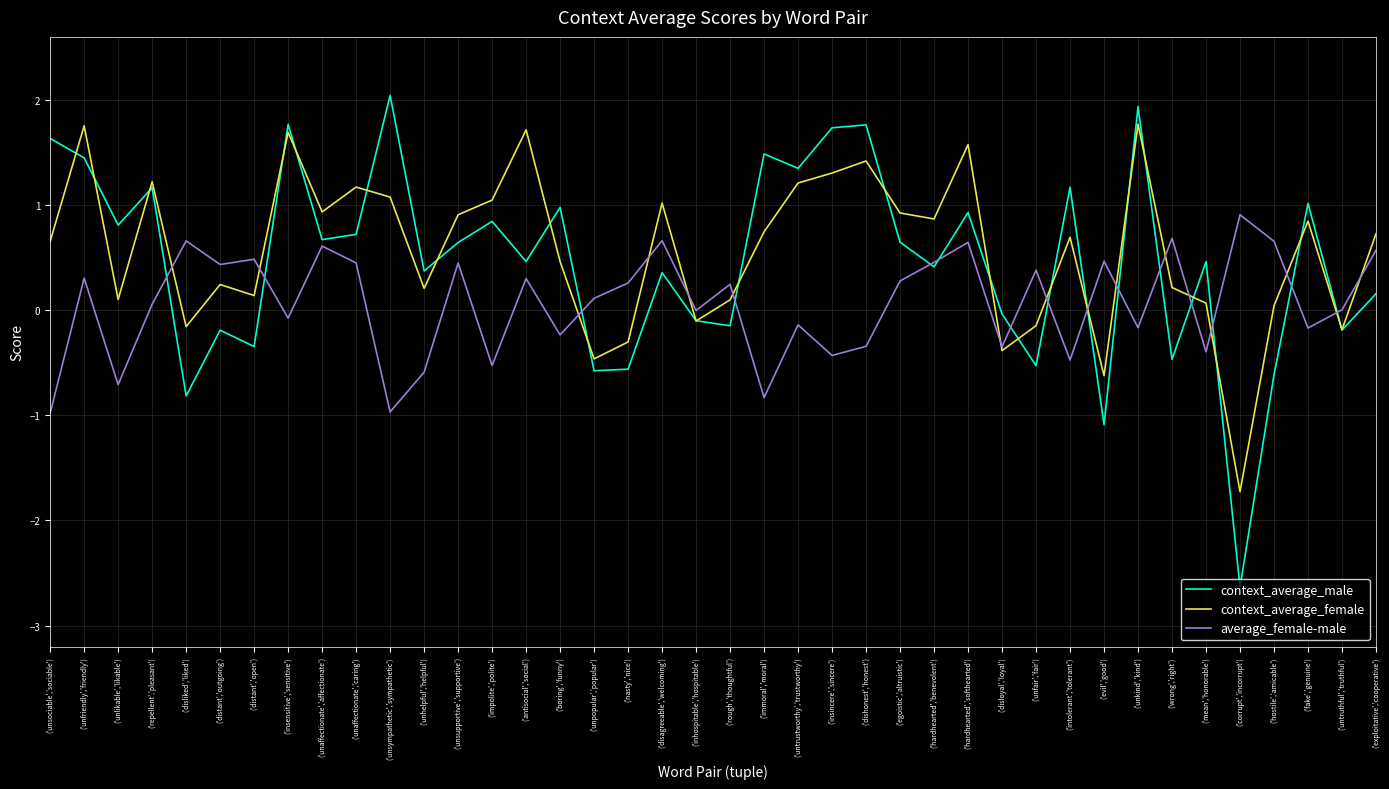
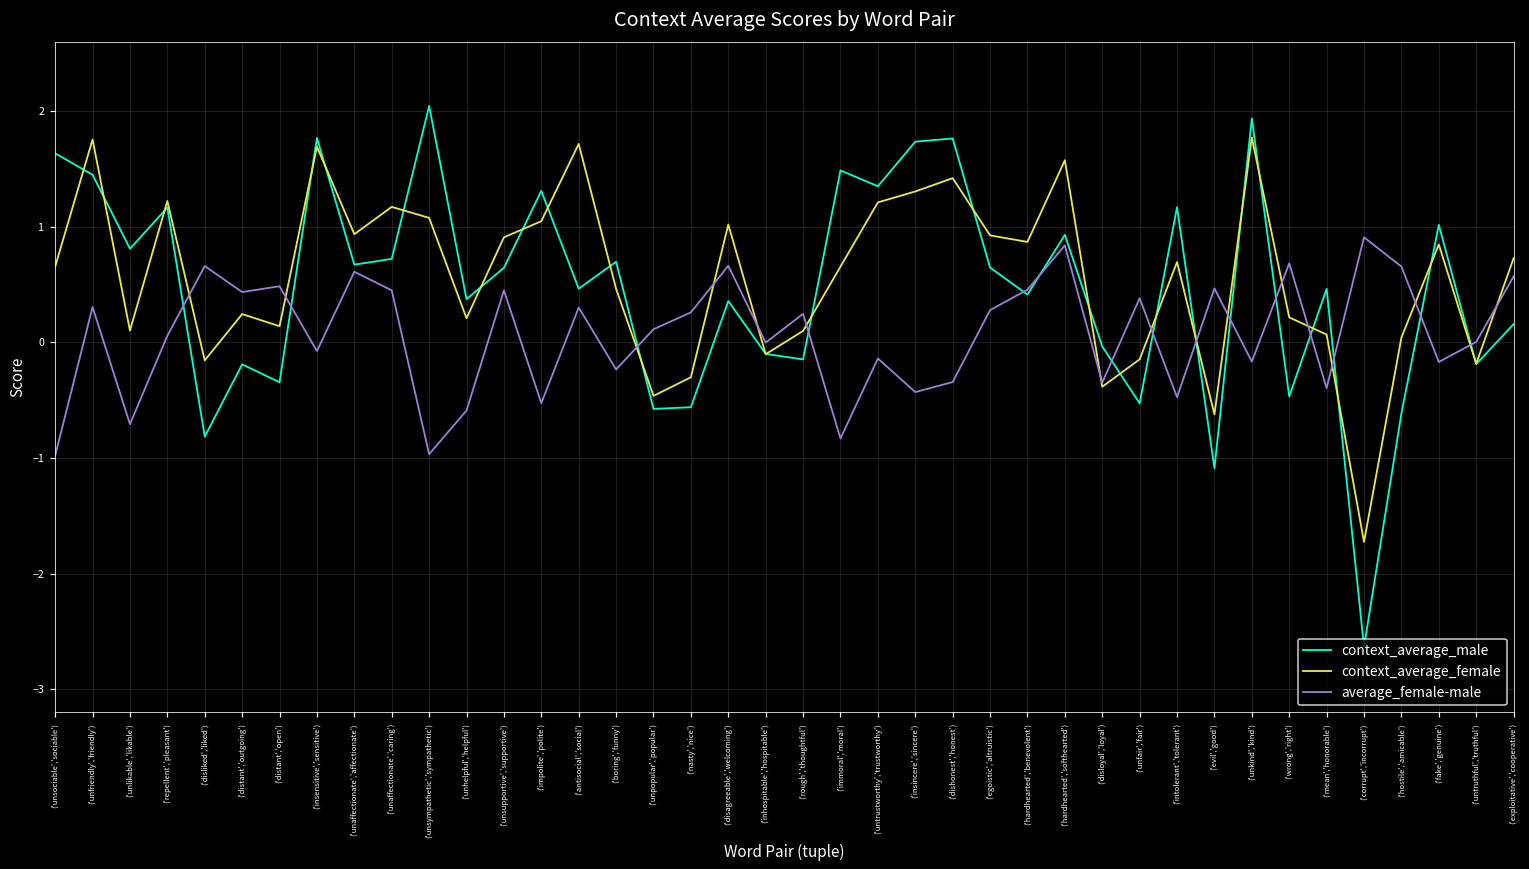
  {
    "context_average_male": {
      "('unsociable','sociable')": 1.63,
      "('unfriendly','friendly')": 1.45,
      "('unlikable','likable')": 0.81,
      "('repellent','pleasant')": 1.17,
      "('disliked','liked')": -0.82,
      "('distant','outgoing')": -0.19,
      "('distant','open')": -0.35,
      "('insensitive','sensitive')": 1.77,
      "('unaffectionate','affectionate')": 0.67,
      "('unaffectionate','caring')": 0.72,
      "('unsympathetic','sympathetic')": 2.04,
      "('unhelpful','helpful')": 0.37,
      "('unsupportive','supportive')": 0.64,
-     "('impolite','polite')": 0.84,
+     "('impolite','polite')": 1.31,
      "('antisocial','social')": 0.46,
-     "('boring','funny')": 0.98,
+     "('boring','funny')": 0.70,
      "('unpopular','popular')": -0.58,
      "('nasty','nice')": -0.56,
      "('disagreeable','welcoming')": 0.36,
      "('rough','thoughtful')": -0.15,
      "('immoral','moral')": 1.49,
      "('untrustworthy','trustworthy')": 1.35,
      "('insincere','sincere')": 1.74,
      "('dishonest','honest')": 1.76,
      "('egoistic','altruistic')": 0.65,
      "('hardhearted','benevolent')": 0.41,
      "('hardhearted','softhearted')": 0.93,
      "('disloyal','loyal')": -0.04,
      "('unfair','fair')": -0.53,
      "('intolerant','tolerant')": 1.17,
      "('evil','good')": -1.09,
      "('unkind','kind')": 1.94,
      "('wrong','right')": -0.47,
      "('mean','honorable')": 0.46,
      "('hostile','amicable')": -0.61,
      "('fake','genuine')": 1.02,
      "('exploitative','cooperative')": 0.16
    },
    "context_average_female": {
      "('unsociable','sociable')": 0.65,
      "('unfriendly','friendly')": 1.75,
      "('unlikable','likable')": 0.10,
      "('repellent','pleasant')": 1.22,
      "('disliked','liked')": -0.16,
      "('distant','outgoing')": 0.24,
      "('distant','open')": 0.14,
      "('insensitive','sensitive')": 1.69,
      "('unaffectionate','affectionate')": 0.94,
      "('unaffectionate','caring')": 1.17,
      "('unsympathetic','sympathetic')": 1.08,
      "('unhelpful','helpful')": 0.21,
      "('unsupportive','supportive')": 0.91,
      "('impolite','polite')": 1.05,
      "('antisocial','social')": 1.72,
      "('boring','funny')": 0.46,
      "('unpopular','popular')": -0.46,
      "('nasty','nice')": -0.30,
      "('disagreeable','welcoming')": 1.02,
      "('rough','thoughtful')": 0.10,
-     "('immoral','moral')": 0.75,
+     "('immoral','moral')": 0.65,
      "('untrustworthy','trustworthy')": 1.21,
      "('insincere','sincere')": 1.30,
      "('dishonest','honest')": 1.42,
      "('egoistic','altruistic')": 0.92,
      "('hardhearted','benevolent')": 0.87,
      "('hardhearted','softhearted')": 1.57,
      "('disloyal','loyal')": -0.38,
      "('unfair','fair')": -0.15,
      "('intolerant','tolerant')": 0.69,
      "('evil','good')": -0.62,
      "('unkind','kind')": 1.77,
      "('wrong','right')": 0.22,
      "('mean','honorable')": 0.07,
      "('corrupt','incorrupt')": -1.73,
      "('hostile','amicable')": 0.04,
      "('fake','genuine')": 0.85,
      "('exploitative','cooperative')": 0.73
    },
    "average_female-male": {
      "('unsociable','sociable')": -0.98,
      "('unfriendly','friendly')": 0.31,
      "('unlikable','likable')": -0.71,
      "('repellent','pleasant')": 0.06,
      "('disliked','liked')": 0.66,
      "('distant','outgoing')": 0.43,
      "('distant','open')": 0.49,
      "('insensitive','sensitive')": -0.08,
      "('unaffectionate','affectionate')": 0.61,
      "('unaffectionate','caring')": 0.45,
      "('unsympathetic','sympathetic')": -0.97,
      "('unhelpful','helpful')": -0.59,
      "('unsupportive','supportive')": 0.45,
      "('impolite','polite')": -0.53,
      "('antisocial','social')": 0.30,
      "('boring','funny')": -0.23,
      "('unpopular','popular')": 0.11,
      "('nasty','nice')": 0.26,
      "('disagreeable','welcoming')": 0.66,
      "('inhospitable','hospitable')": 0.00,
      "('rough','thoughtful')": 0.25,
      "('immoral','moral')": -0.83,
      "('untrustworthy','trustworthy')": -0.14,
      "('insincere','sincere')": -0.43,
      "('dishonest','honest')": -0.34,
      "('egoistic','altruistic')": 0.28,
      "('hardhearted','benevolent')": 0.46,
-     "('hardhearted','softhearted')": 0.65,
+     "('hardhearted','softhearted')": 0.84,
      "('disloyal','loyal')": -0.35,
      "('unfair','fair')": 0.38,
      "('intolerant','tolerant')": -0.47,
      "('evil','good')": 0.47,
      "('unkind','kind')": -0.17,
      "('wrong','right')": 0.68,
      "('mean','honorable')": -0.40,
      "('corrupt','incorrupt')": 0.91,
      "('hostile','amicable')": 0.66,
      "('fake','genuine')": -0.17,
      "('untruthful','truthful')": 0.00,
      "('exploitative','cooperative')": 0.57
    }
  }
